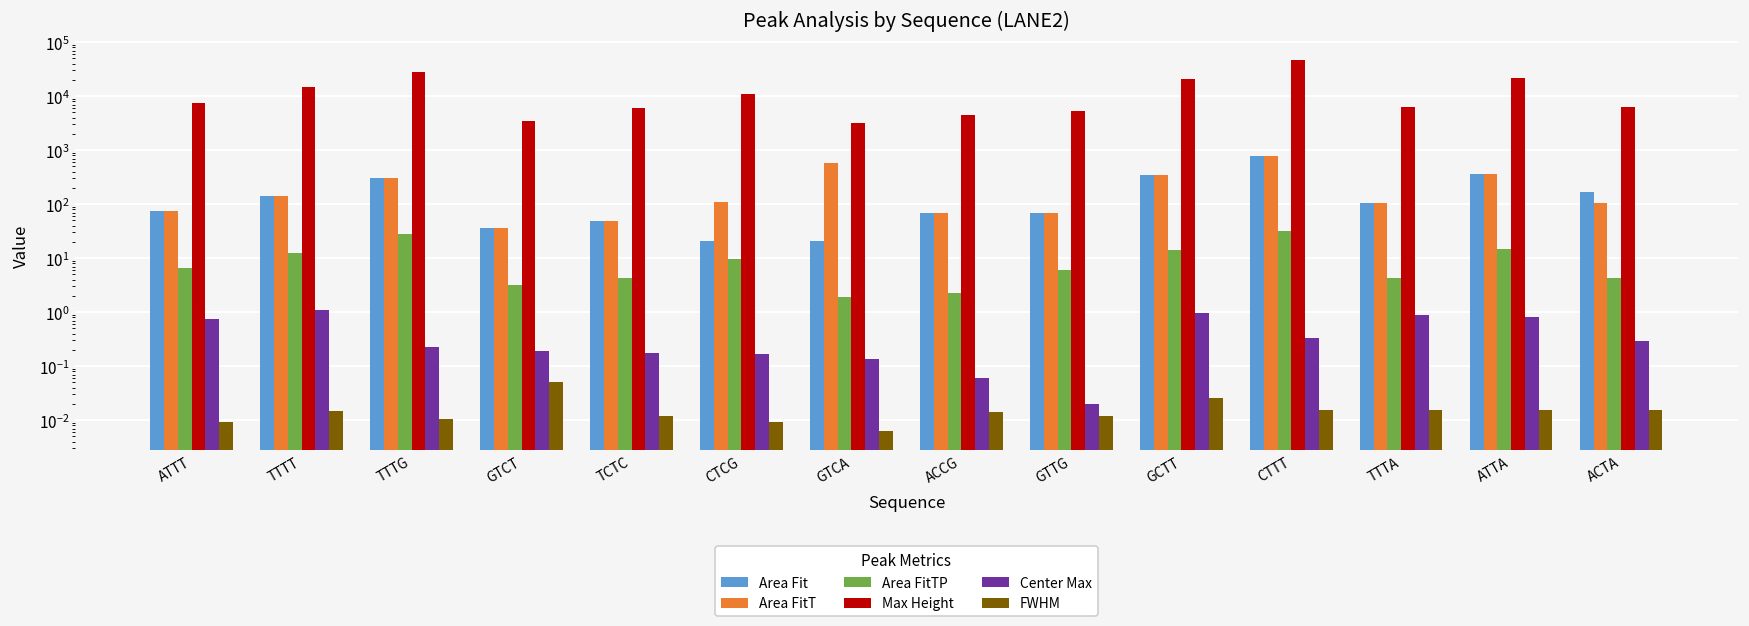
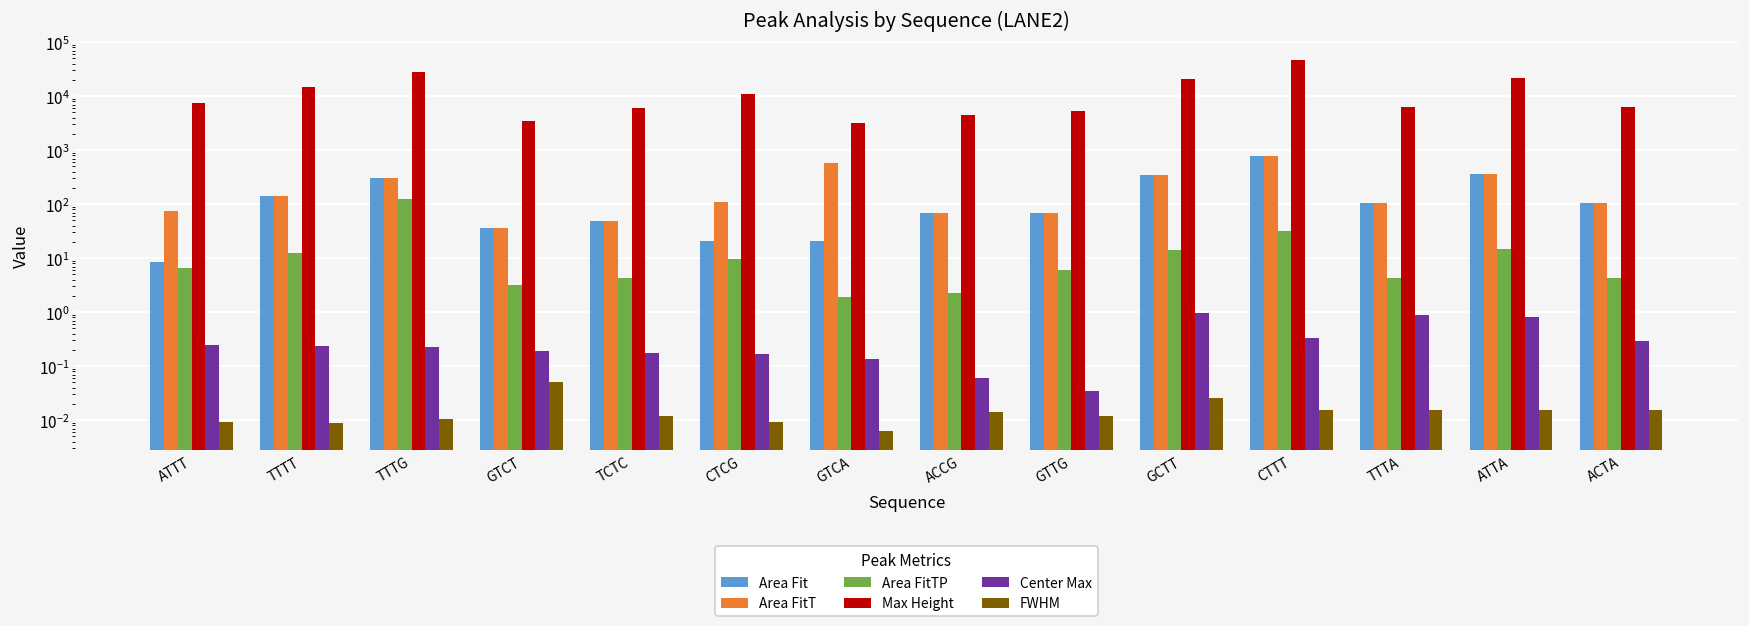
  {
    "Area Fit": {
-     "ATTT": 80,
+     "ATTT": 8,
      "TTTT": 140,
      "TTTG": 300,
      "GTCT": 40,
      "TCTC": 50,
      "CTCG": 21,
      "GTCA": 21,
      "ACCG": 70,
      "GTTG": 70,
      "GCTT": 300,
      "CTTT": 800,
      "TTTA": 100,
      "ATTA": 400,
-     "ACTA": 170
+     "ACTA": 110
    },
    "Area FitT": {
      "ATTT": 80,
      "TTTT": 140,
      "TTTG": 300,
      "GTCT": 40,
      "TCTC": 50,
      "CTCG": 110,
      "GTCA": 600,
      "ACCG": 70,
      "GTTG": 70,
      "GCTT": 300,
      "CTTT": 800,
      "TTTA": 100,
      "ATTA": 400,
      "ACTA": 110
    },
    "Area FitTP": {
      "ATTT": 7,
      "TTTT": 13,
-     "TTTG": 30,
+     "TTTG": 120,
      "GTCT": 3,
      "TCTC": 4,
      "CTCG": 10,
      "GTCA": 2,
      "ACCG": 2,
      "GTTG": 6,
      "GCTT": 14,
      "CTTT": 30,
      "TTTA": 4,
      "ATTA": 15,
      "ACTA": 4
    },
    "Max Height": {
      "ATTT": 8000,
      "TTTT": 15000,
      "TTTG": 30000,
      "GTCT": 3000,
      "TCTC": 6000,
      "CTCG": 11000,
      "GTCA": 3000,
      "ACCG": 5000,
      "GTTG": 5000,
      "GCTT": 21000,
      "CTTT": 50000,
      "TTTA": 6000,
      "ATTA": 20000,
      "ACTA": 6000
    },
    "Center Max": {
-     "ATTT": 0.8,
-     "TTTT": 1.1,
+     "ATTT": 0.3,
+     "TTTT": 0.2,
      "TTTG": 0.2,
      "GTCT": 0.19,
      "TCTC": 0.18,
      "CTCG": 0.17,
      "GTCA": 0.13,
      "ACCG": 0.06,
-     "GTTG": 0.020,
+     "GTTG": 0.03,
      "GCTT": 0.9,
      "CTTT": 0.3,
      "TTTA": 0.9,
      "ATTA": 0.8,
      "ACTA": 0.3
    },
    "FWHM": {
      "ATTT": 0.009,
-     "TTTT": 0.015,
+     "TTTT": 0.009,
      "TTTG": 0.010,
      "GTCT": 0.05,
      "TCTC": 0.012,
      "CTCG": 0.009,
      "GTCA": 0.006,
      "ACCG": 0.014,
      "GTTG": 0.012,
      "GCTT": 0.03,
      "CTTT": 0.016,
      "TTTA": 0.016,
      "ATTA": 0.016,
      "ACTA": 0.016
    }
  }
